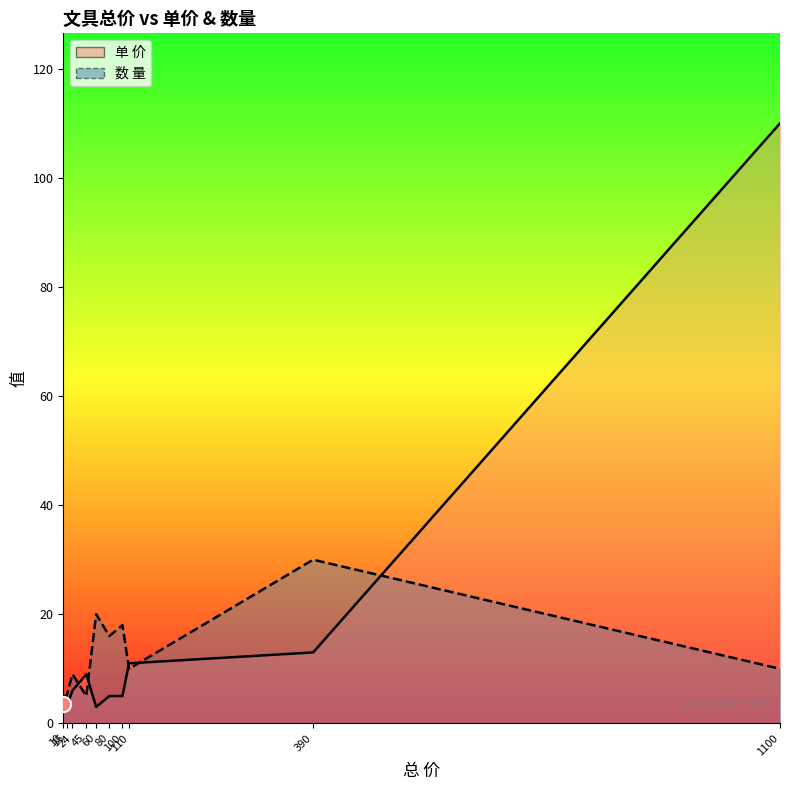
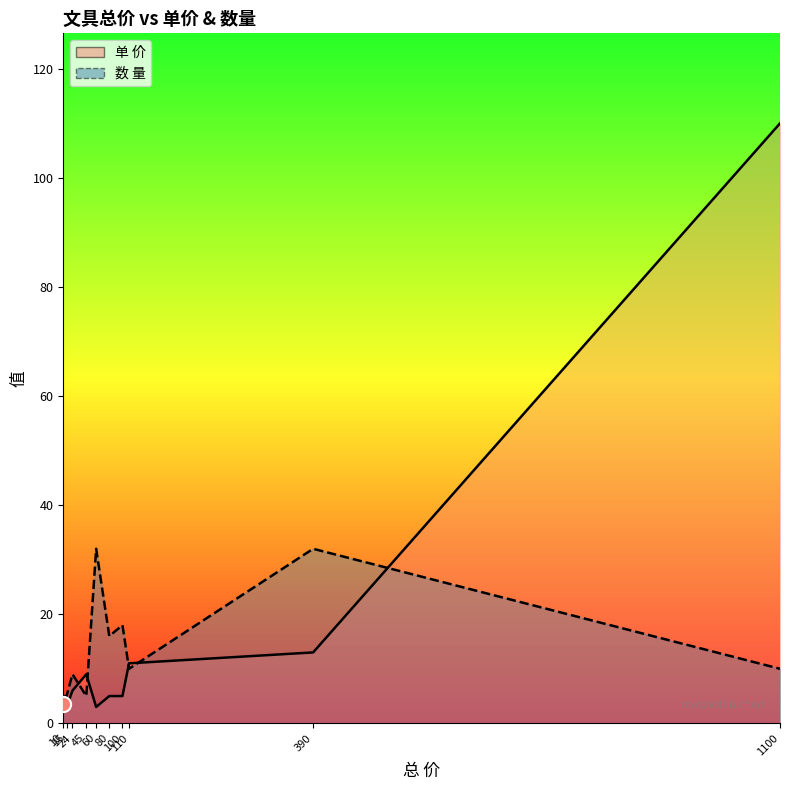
  {
    "数 量": {
      "10": 5,
      "15": 5,
      "24": 9,
      "45": 5,
-     "60": 20,
+     "60": 32,
      "80": 16,
      "100": 18,
      "110": 10,
-     "390": 30,
+     "390": 32,
      "1100": 10
    }
  }
